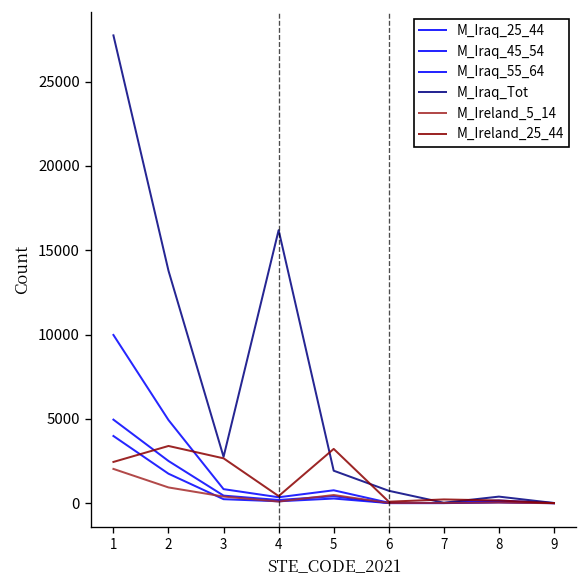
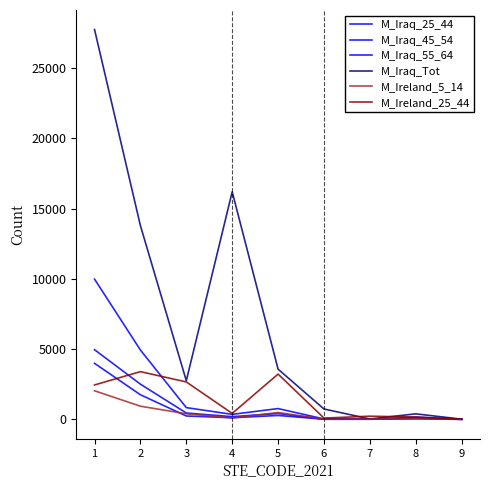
  {
    "M_Iraq_Tot": {
      "1": 27700,
      "2": 13800,
      "4": 16200,
-     "5": 1900,
+     "5": 3600,
      "6": 700,
      "8": 400
    },
    "M_Ireland_5_14": {
      "1": 2000,
      "2": 900
    },
    "M_Ireland_25_44": {
      "1": 2400,
      "2": 3400,
      "5": 3200,
      "7": 200
    }
  }
